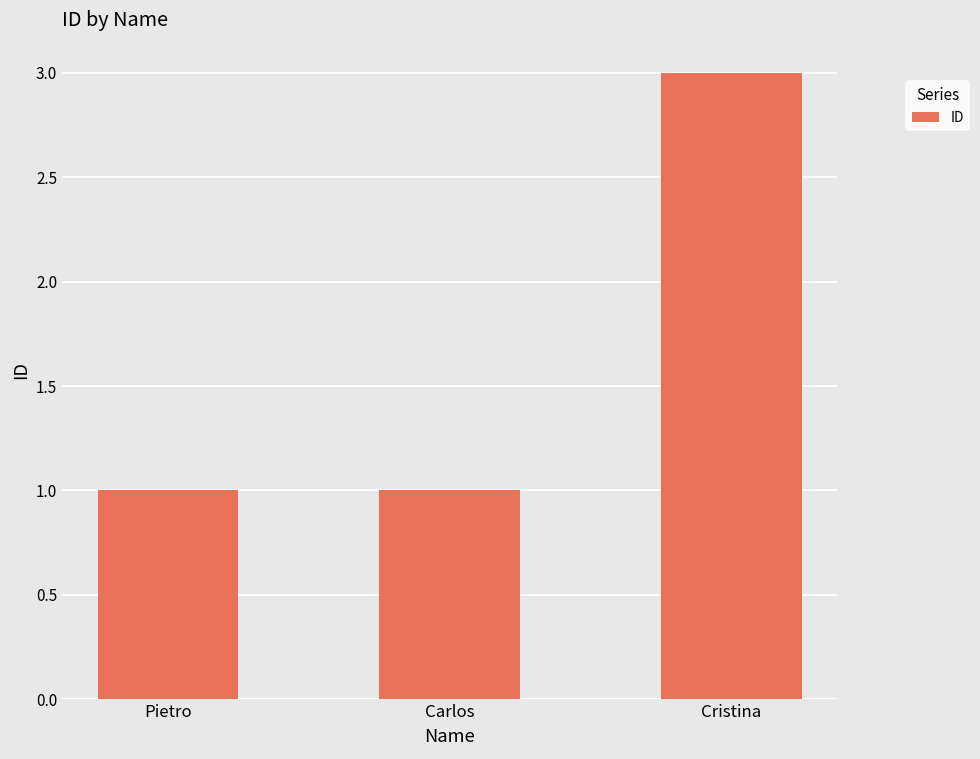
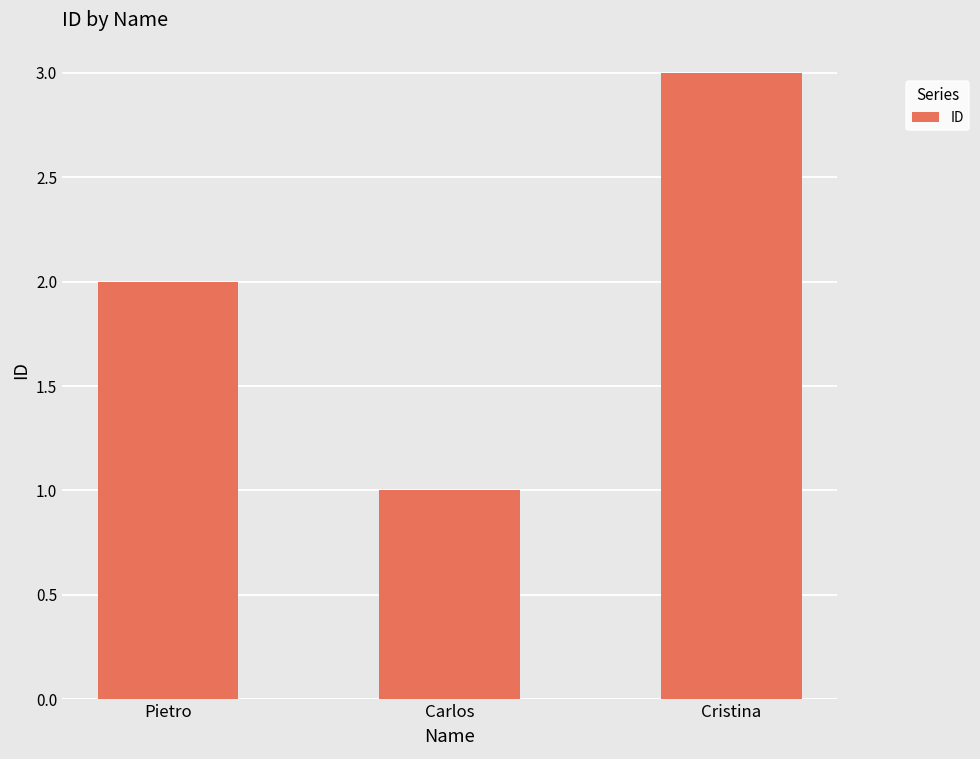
  {
-   "Pietro": 1,
+   "Pietro": 2,
    "Carlos": 1,
    "Cristina": 3
  }
